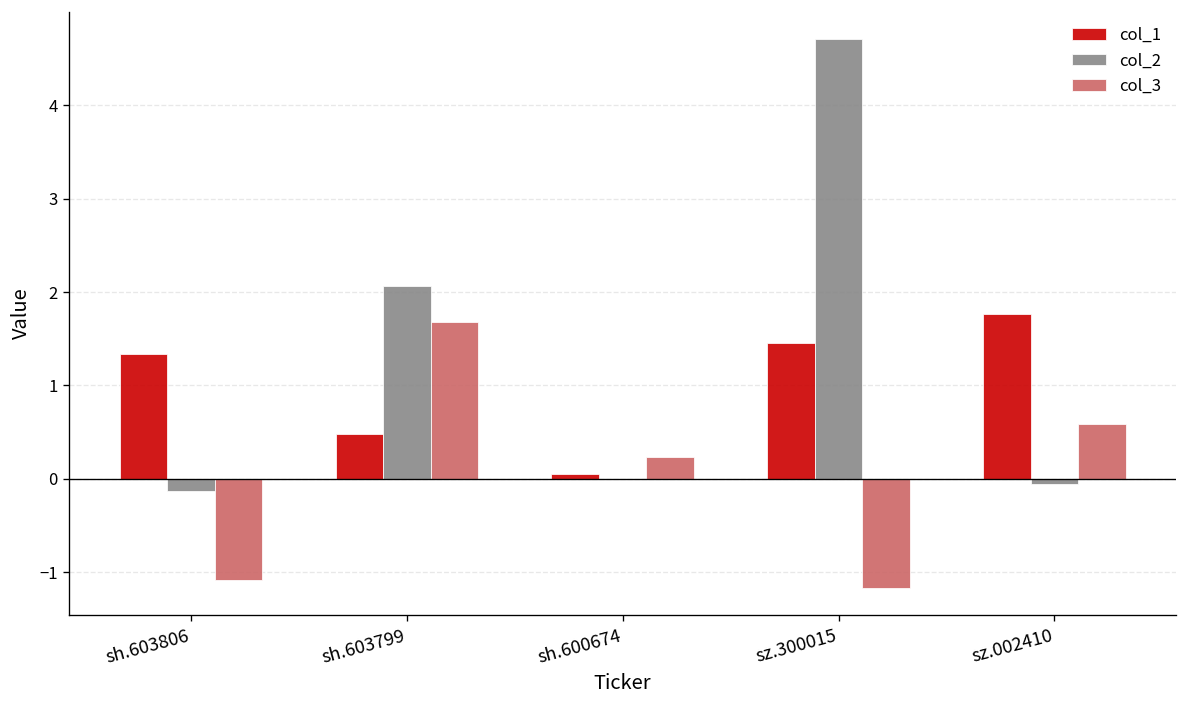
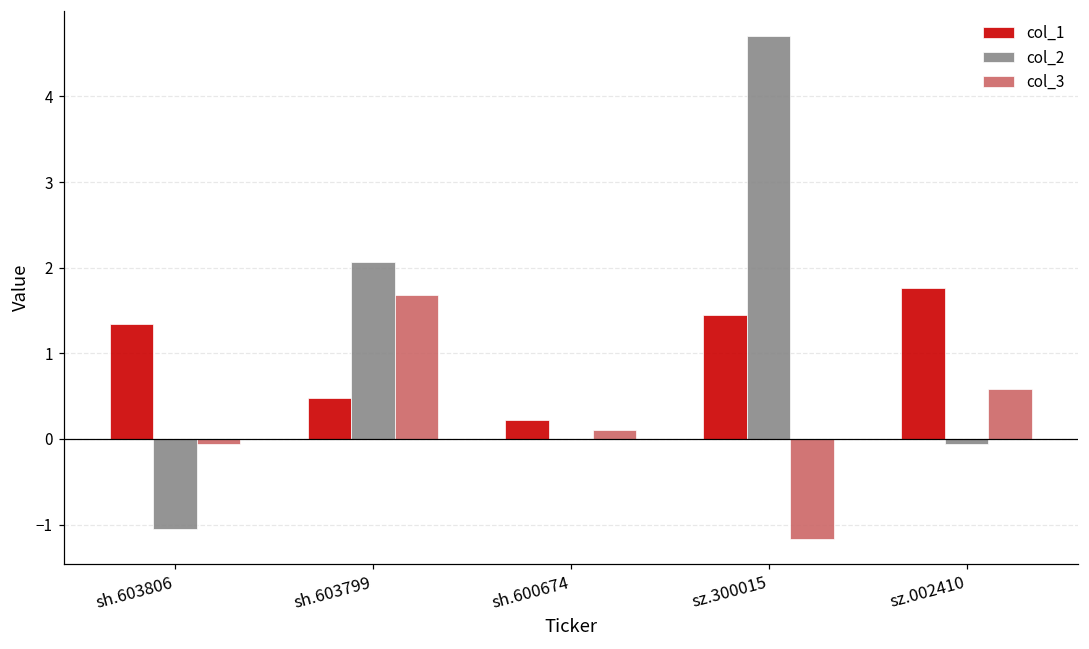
  {
    "col_1": {
      "sh.603806": 1.3,
      "sh.603799": 0.5,
-     "sh.600674": 0.1,
+     "sh.600674": 0.2,
      "sz.300015": 1.5,
      "sz.002410": 1.8
    },
    "col_2": {
-     "sh.603806": -0.1,
+     "sh.603806": -1.1,
      "sh.603799": 2.1,
      "sh.600674": 0.0,
      "sz.300015": 4.7,
      "sz.002410": -0.1
    },
    "col_3": {
-     "sh.603806": -1.1,
+     "sh.603806": -0.1,
      "sh.603799": 1.7,
-     "sh.600674": 0.2,
+     "sh.600674": 0.1,
      "sz.300015": -1.2,
      "sz.002410": 0.6
    }
  }
